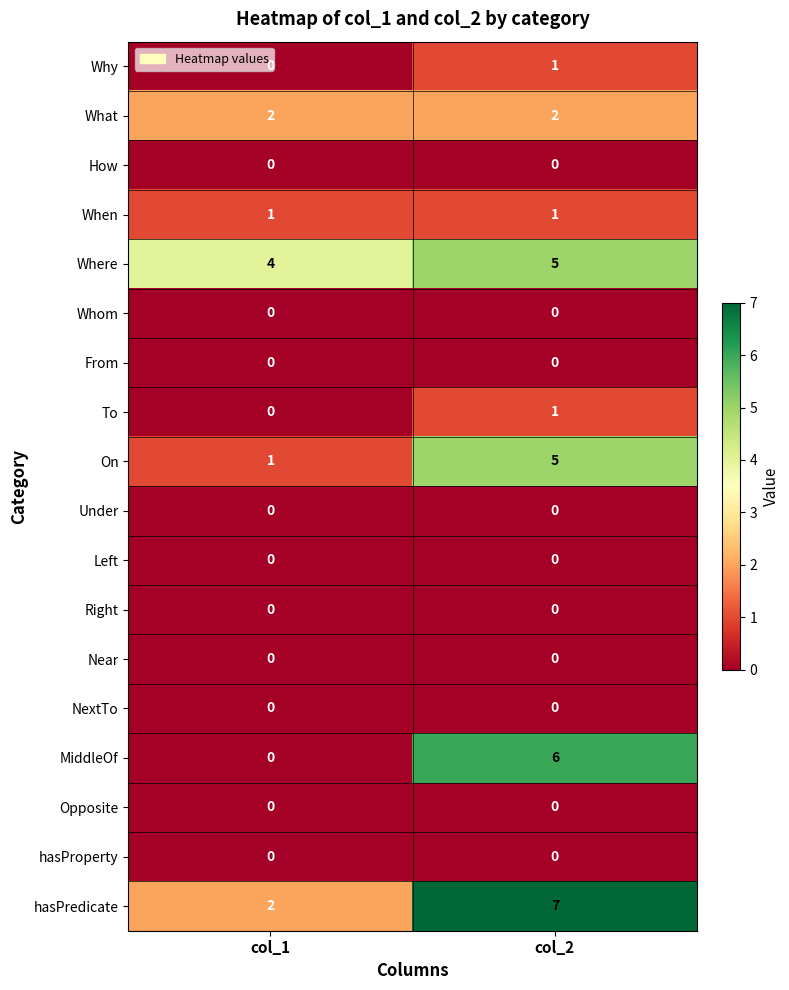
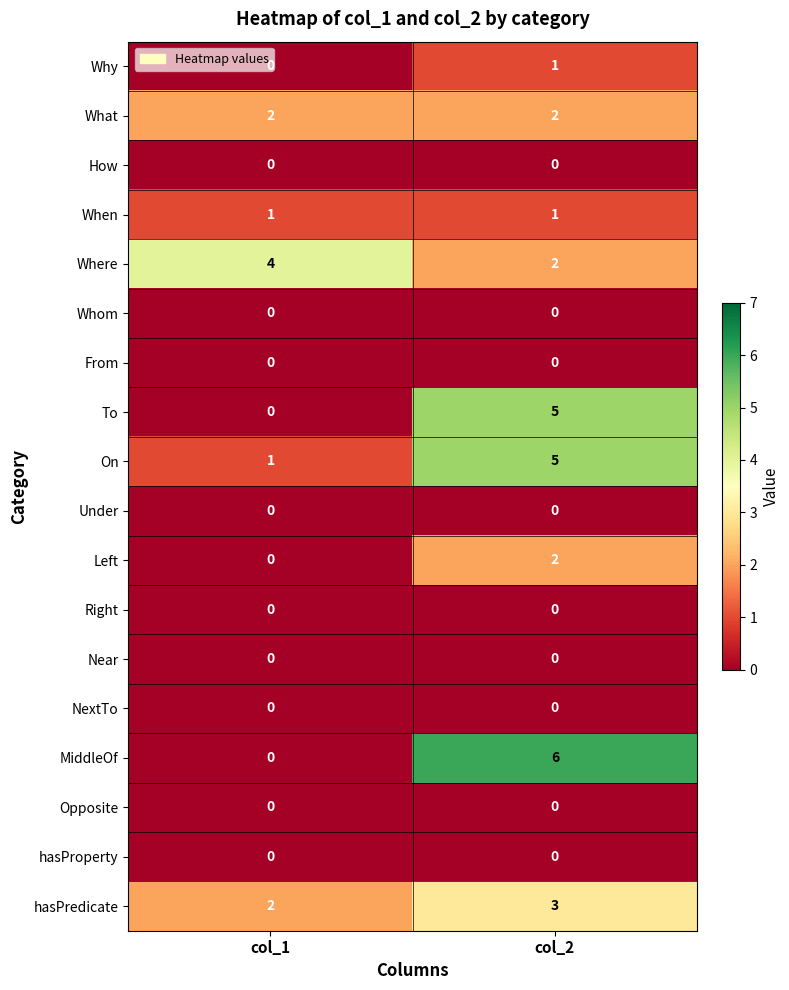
  {
    "Why": {
      "col_2": 1
    },
    "What": {
      "col_1": 2,
      "col_2": 2
    },
    "How": {
      "col_1": 0,
      "col_2": 0
    },
    "When": {
      "col_1": 1,
      "col_2": 1
    },
    "Where": {
      "col_1": 4,
-     "col_2": 5
+     "col_2": 2
    },
    "Whom": {
      "col_1": 0,
      "col_2": 0
    },
    "From": {
      "col_1": 0,
      "col_2": 0
    },
    "To": {
      "col_1": 0,
-     "col_2": 1
+     "col_2": 5
    },
    "On": {
      "col_1": 1,
      "col_2": 5
    },
    "Under": {
      "col_1": 0,
      "col_2": 0
    },
    "Left": {
      "col_1": 0,
-     "col_2": 0
+     "col_2": 2
    },
    "Right": {
      "col_1": 0,
      "col_2": 0
    },
    "Near": {
      "col_1": 0,
      "col_2": 0
    },
    "NextTo": {
      "col_1": 0,
      "col_2": 0
    },
    "MiddleOf": {
      "col_1": 0,
      "col_2": 6
    },
    "Opposite": {
      "col_1": 0,
      "col_2": 0
    },
    "hasProperty": {
      "col_1": 0,
      "col_2": 0
    },
    "hasPredicate": {
      "col_1": 2,
-     "col_2": 7
+     "col_2": 3
    }
  }
